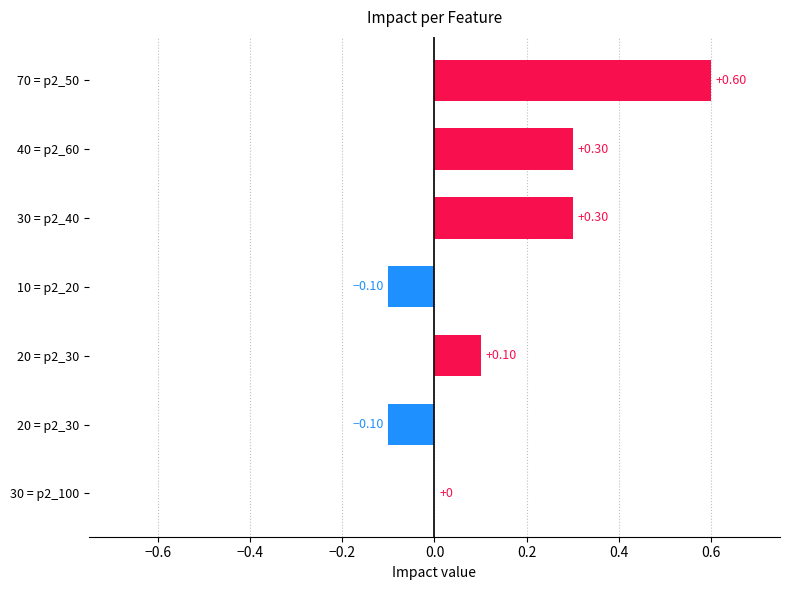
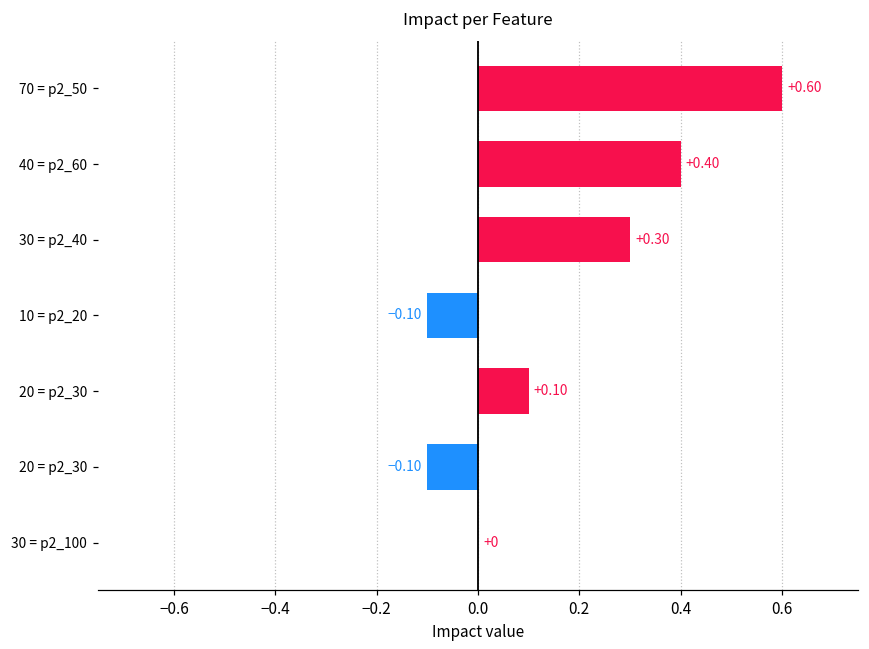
  {
    "70 = p2_50": "+0.60",
-   "40 = p2_60": "+0.30",
+   "40 = p2_60": "+0.40",
    "30 = p2_40": "+0.30",
    "10 = p2_20": "-0.10",
    "30 = p2_100": "+0"
  }
